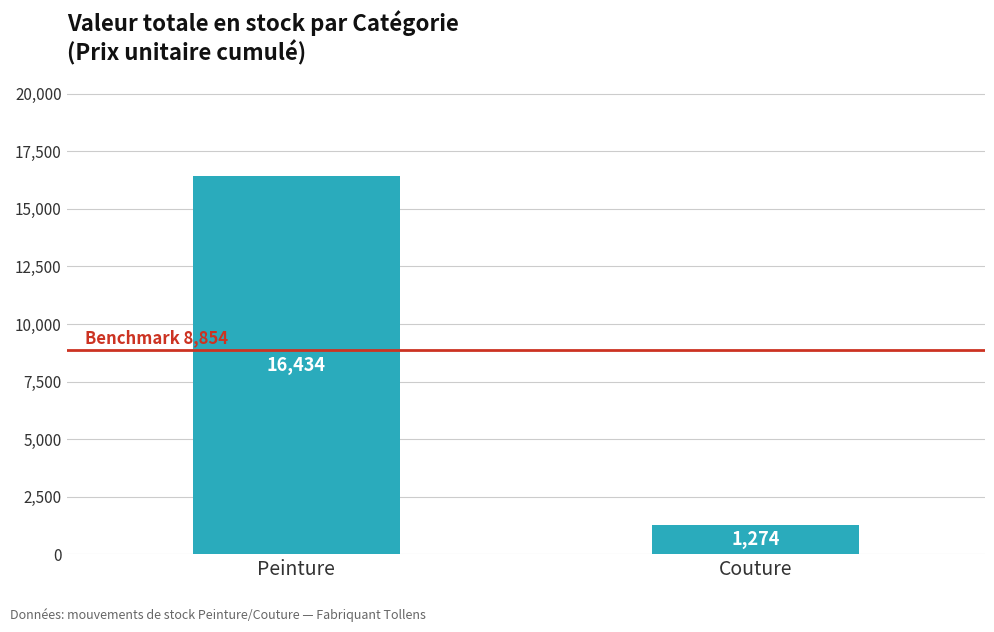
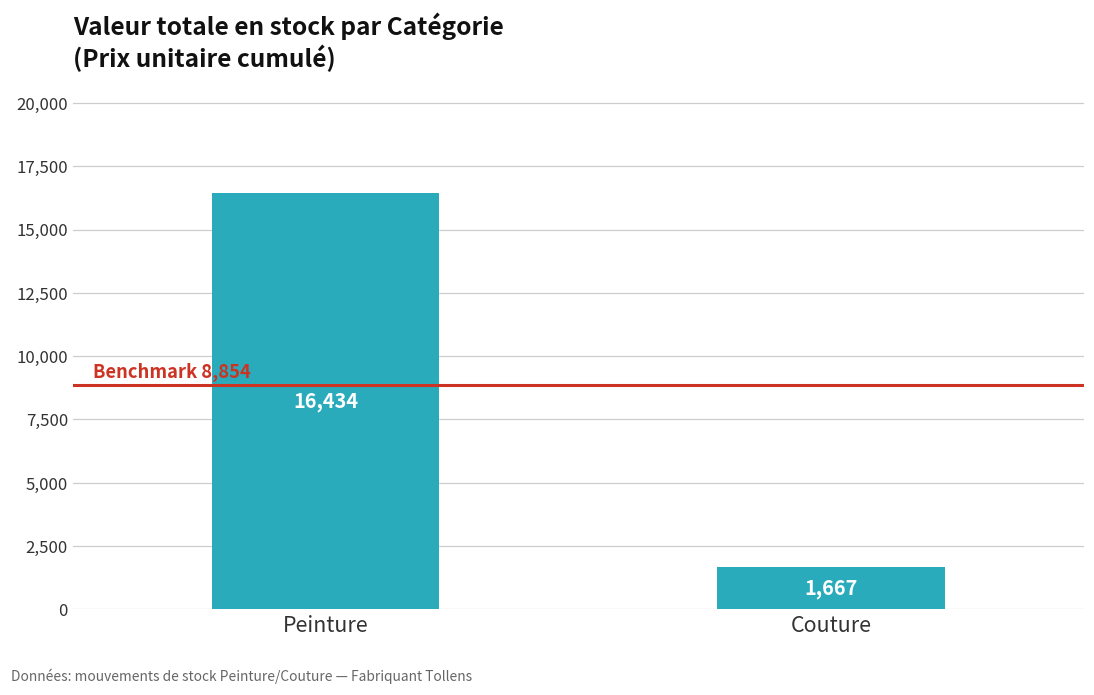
  {
    "Peinture": "16,434",
-   "Couture": "1,274"
+   "Couture": "1,667"
  }
